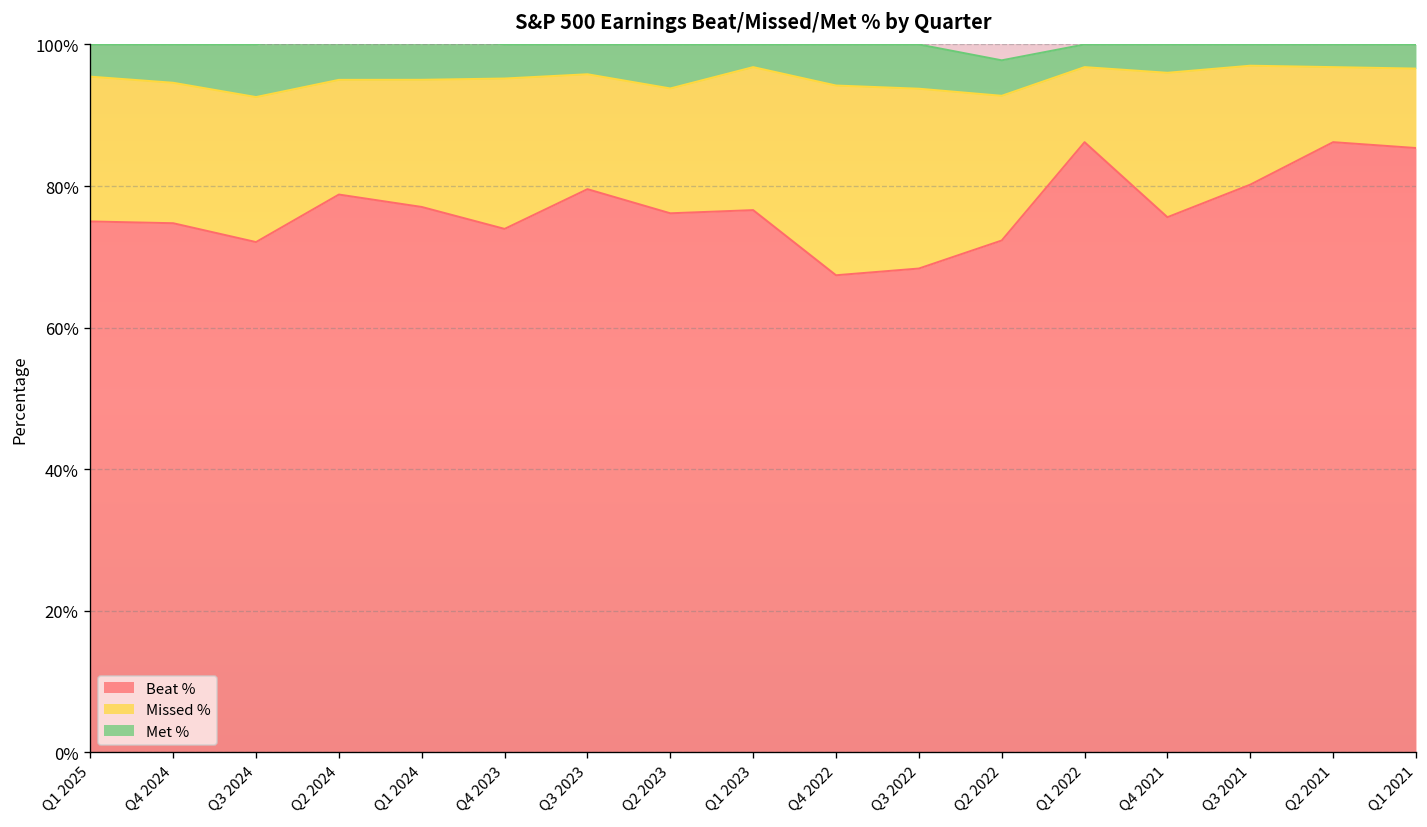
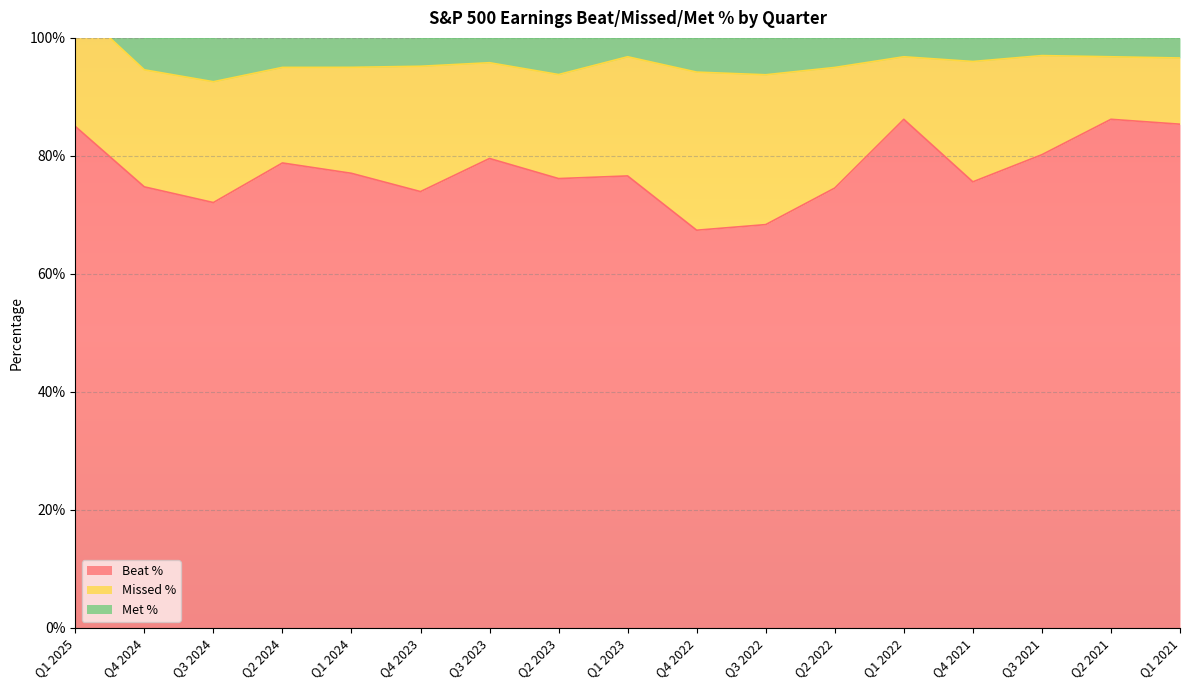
  {
    "Beat %": {
-     "Q1 2025": "75%",
+     "Q1 2025": "85%",
      "Q4 2024": "75%",
      "Q3 2024": "72%",
      "Q2 2024": "79%",
      "Q1 2024": "77%",
      "Q4 2023": "74%",
      "Q3 2023": "80%",
      "Q2 2023": "76%",
      "Q1 2023": "77%",
      "Q4 2022": "67%",
      "Q3 2022": "68%",
-     "Q2 2022": "72%",
+     "Q2 2022": "75%",
      "Q1 2022": "86%",
      "Q4 2021": "76%",
      "Q3 2021": "80%",
      "Q2 2021": "86%",
      "Q1 2021": "85%"
    },
    "Missed %": {
      "Q4 2024": "20%",
      "Q3 2024": "20%",
      "Q2 2024": "16%",
      "Q1 2024": "18%",
      "Q4 2023": "21%",
      "Q3 2023": "16%",
      "Q2 2023": "18%",
      "Q1 2023": "20%",
      "Q4 2022": "27%",
      "Q3 2022": "25%",
      "Q2 2022": "20%",
      "Q1 2022": "11%",
      "Q4 2021": "20%",
      "Q3 2021": "17%",
      "Q2 2021": "11%",
      "Q1 2021": "11%"
    },
    "Met %": {
      "Q4 2024": "5%",
      "Q3 2024": "7%",
      "Q4 2023": "5%",
      "Q3 2023": "4%",
      "Q2 2023": "6%",
      "Q1 2023": "3%",
      "Q4 2022": "6%",
      "Q3 2022": "6%",
      "Q2 2022": "5%",
      "Q1 2022": "3%",
      "Q4 2021": "4%",
      "Q3 2021": "3%",
      "Q2 2021": "3%",
      "Q1 2021": "3%"
    }
  }
